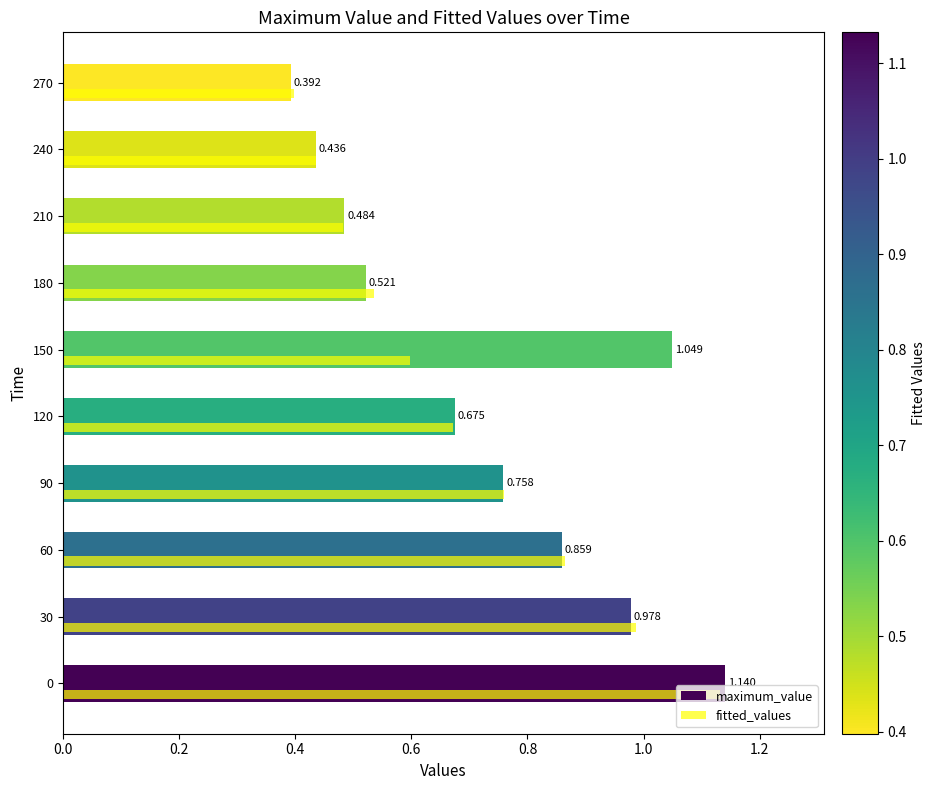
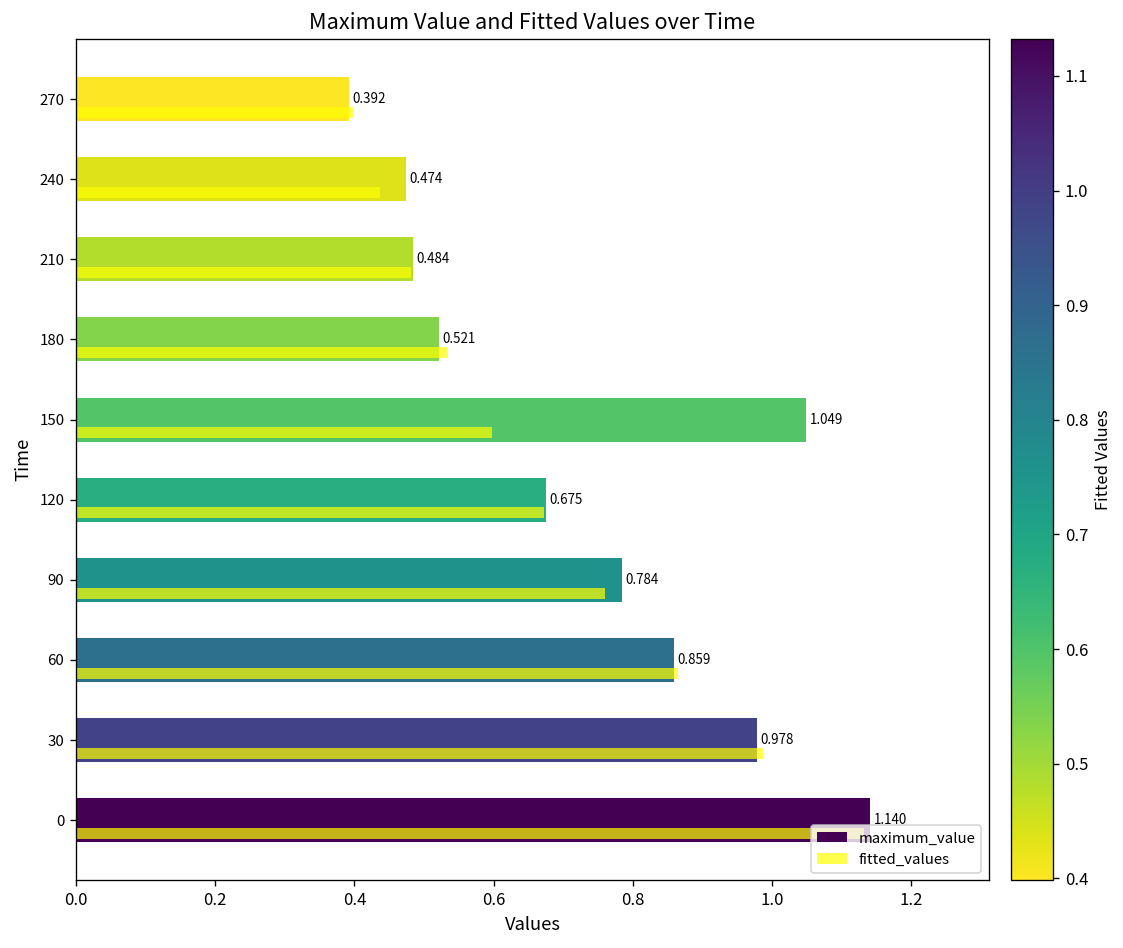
  {
    "maximum_value": {
      "270": 0.392,
-     "240": 0.436,
+     "240": 0.474,
      "210": 0.484,
      "180": 0.521,
      "150": 1.049,
      "120": 0.675,
-     "90": 0.758,
+     "90": 0.784,
      "60": 0.859,
      "30": 0.978
    },
    "fitted_values": {
      "270": 0.40,
      "210": 0.48,
      "180": 0.53,
      "120": 0.67,
      "60": 0.86,
      "30": 0.99
    }
  }
